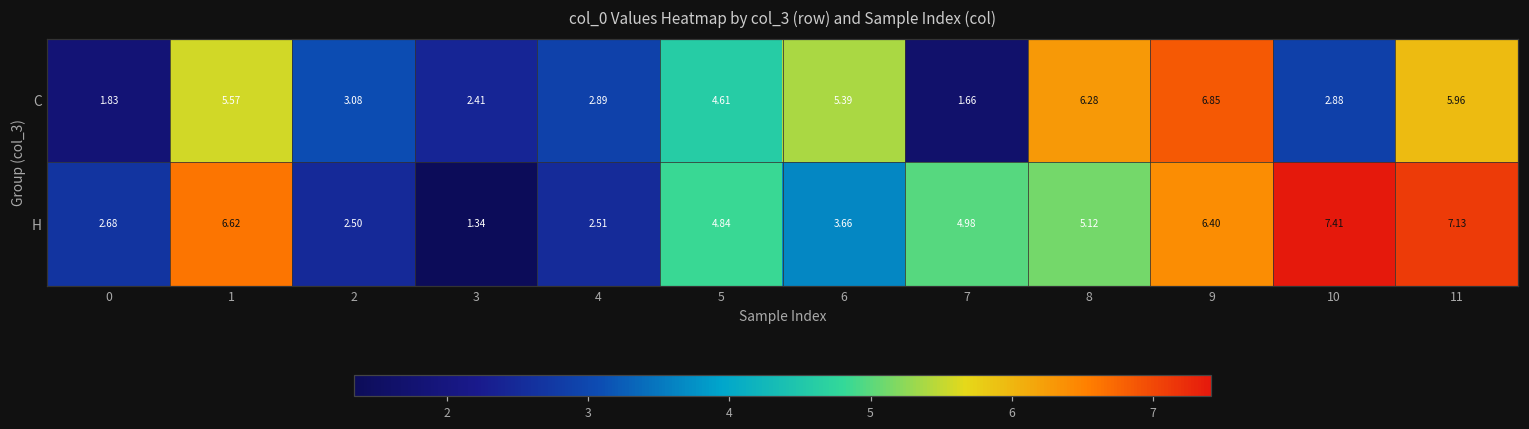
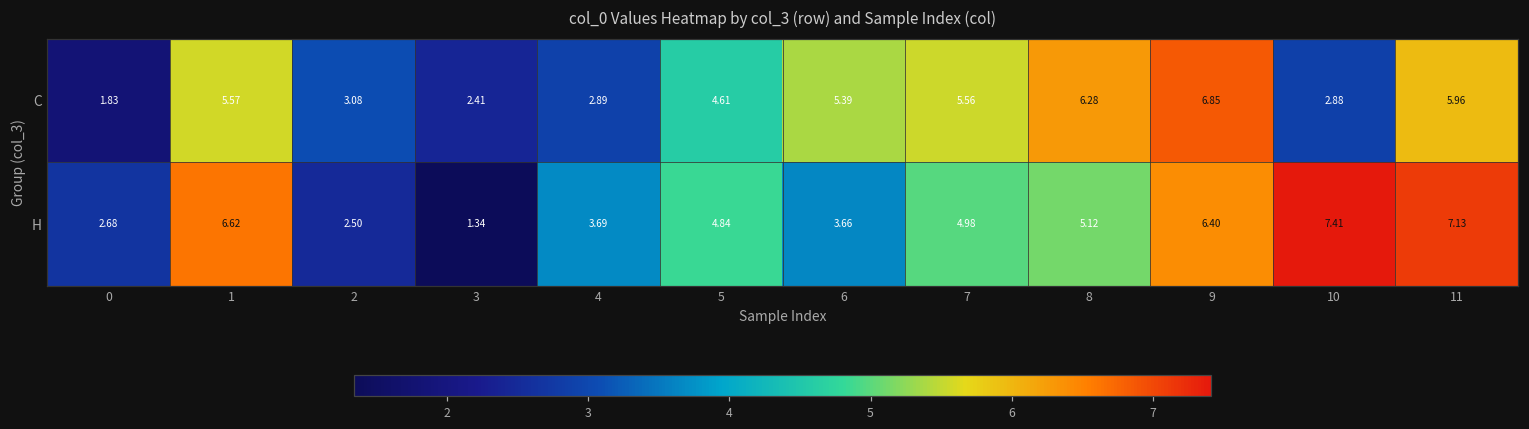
  {
    "C": {
      "0": 1.83,
      "1": 5.57,
      "2": 3.08,
      "3": 2.41,
      "4": 2.89,
      "5": 4.61,
      "6": 5.39,
-     "7": 1.66,
+     "7": 5.56,
      "8": 6.28,
      "9": 6.85,
      "10": 2.88,
      "11": 5.96
    },
    "H": {
      "0": 2.68,
      "1": 6.62,
      "2": 2.50,
      "3": 1.34,
-     "4": 2.51,
+     "4": 3.69,
      "5": 4.84,
      "6": 3.66,
      "7": 4.98,
      "8": 5.12,
      "9": 6.40,
      "10": 7.41,
      "11": 7.13
    }
  }
